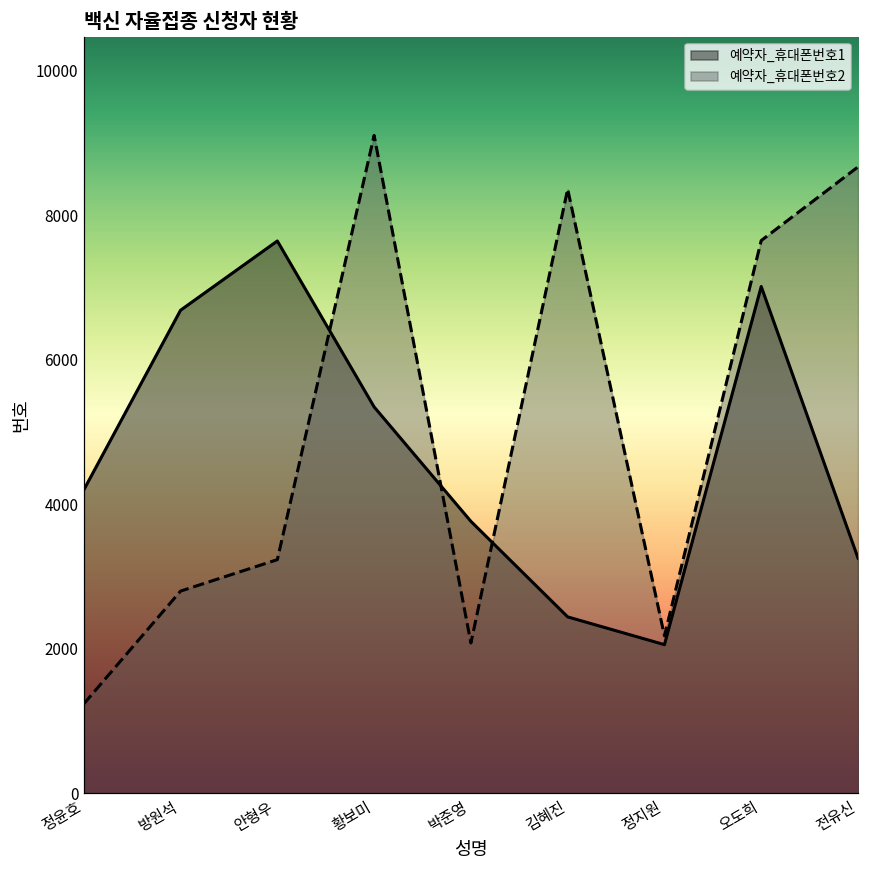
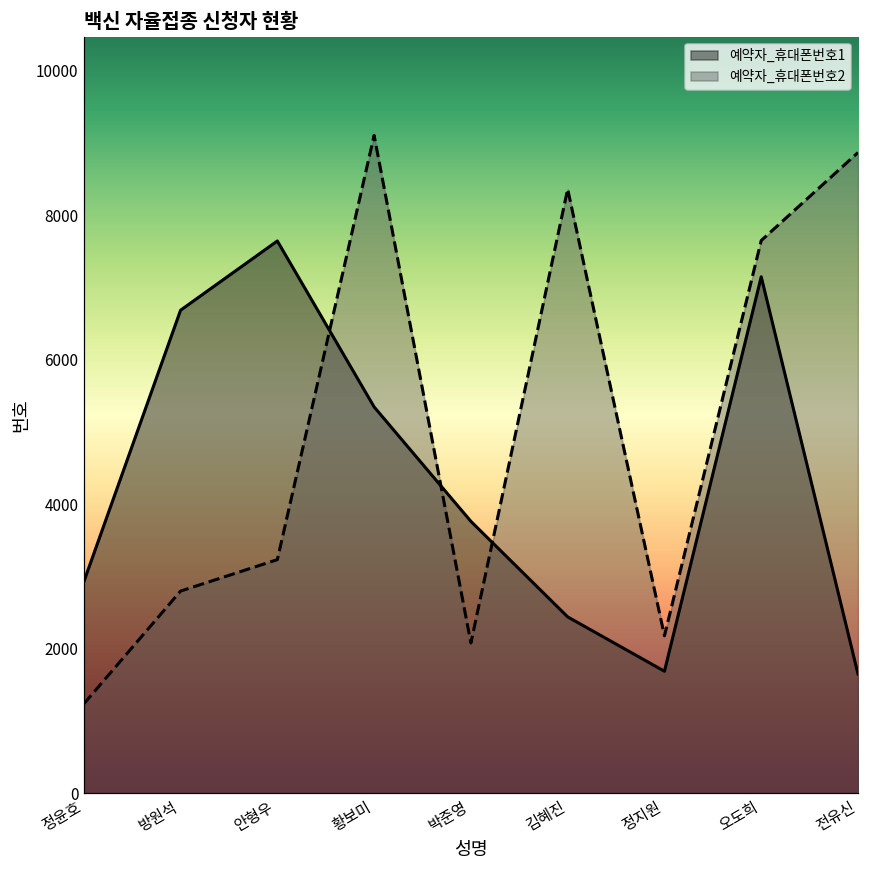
  {
    "예약자_휴대폰번호1": {
-     "정윤호": 4200,
+     "정윤호": 2900,
      "방원석": 6700,
      "안형우": 7600,
      "황보미": 5300,
      "박준영": 3800,
      "김혜진": 2400,
-     "정지원": 2100,
-     "오도희": 7000,
-     "전유신": 3300
+     "정지원": 1700,
+     "오도희": 7100,
+     "전유신": 1700
    },
    "예약자_휴대폰번호2": {
      "정윤호": 1200,
      "방원석": 2800,
      "안형우": 3200,
      "황보미": 9100,
      "박준영": 2100,
      "김혜진": 8400,
      "정지원": 2200,
      "오도희": 7700,
-     "전유신": 8700
+     "전유신": 8900
    }
  }
